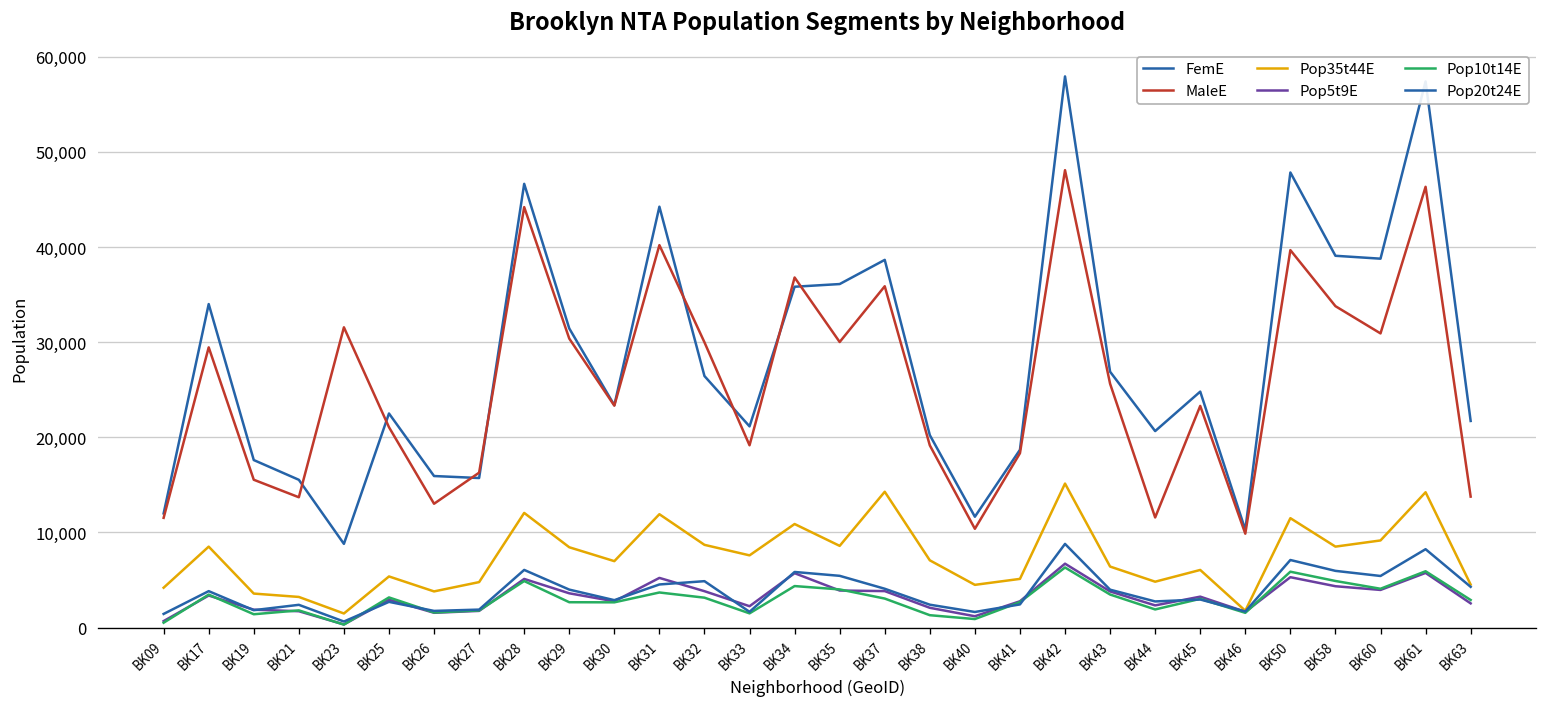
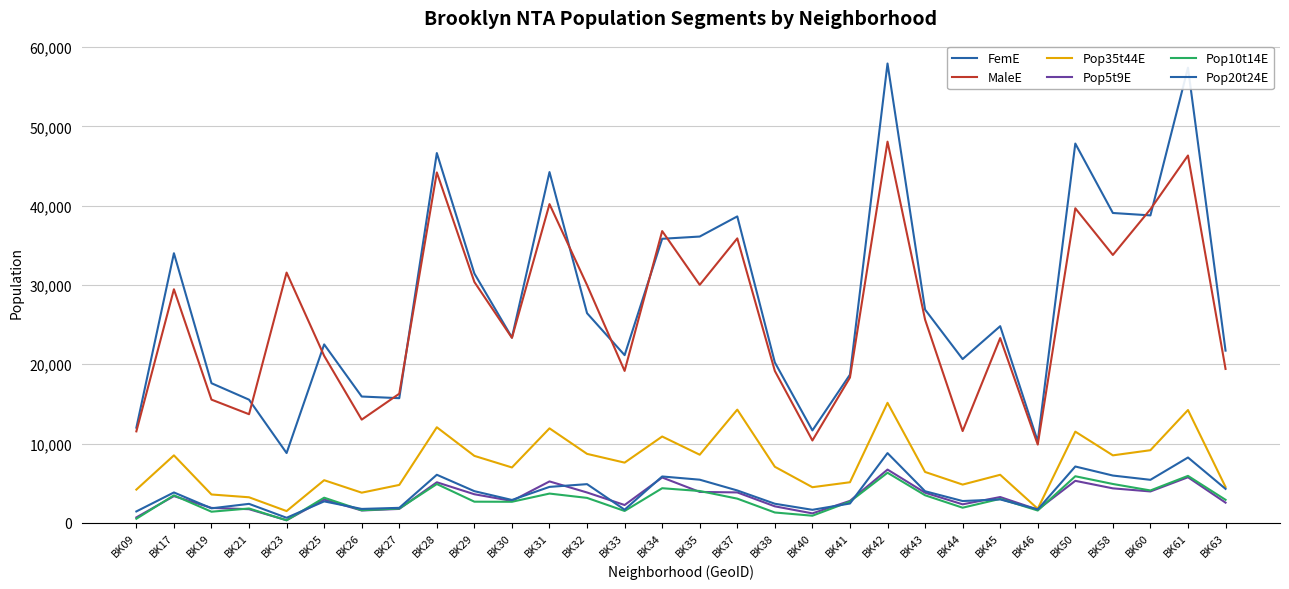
  {
    "MaleE": {
      "BK09": "12,000",
      "BK17": "29,000",
      "BK19": "16,000",
      "BK21": "14,000",
      "BK23": "32,000",
      "BK25": "21,000",
      "BK26": "13,000",
      "BK27": "16,000",
      "BK28": "44,000",
      "BK29": "30,000",
      "BK31": "40,000",
      "BK32": "30,000",
      "BK33": "19,000",
      "BK34": "37,000",
      "BK35": "30,000",
      "BK37": "36,000",
      "BK38": "19,000",
      "BK40": "10,000",
      "BK41": "18,000",
      "BK42": "48,000",
      "BK43": "26,000",
      "BK44": "12,000",
      "BK45": "23,000",
      "BK46": "10,000",
      "BK50": "40,000",
      "BK58": "34,000",
-     "BK60": "31,000",
+     "BK60": "40,000",
      "BK61": "46,000",
-     "BK63": "14,000"
+     "BK63": "19,000"
    },
    "Pop35t44E": {
      "BK09": "4,000",
      "BK17": "9,000",
      "BK19": "4,000",
      "BK21": "3,000",
      "BK23": "1,000",
      "BK25": "5,000",
      "BK26": "4,000",
      "BK27": "5,000",
      "BK28": "12,000",
      "BK29": "8,000",
      "BK30": "7,000",
      "BK31": "12,000",
      "BK32": "9,000",
      "BK33": "8,000",
      "BK34": "11,000",
      "BK35": "9,000",
      "BK37": "14,000",
      "BK38": "7,000",
      "BK40": "4,000",
      "BK41": "5,000",
      "BK42": "15,000",
      "BK43": "6,000",
      "BK44": "5,000",
      "BK45": "6,000",
      "BK50": "12,000",
      "BK58": "9,000",
      "BK60": "9,000",
      "BK61": "14,000"
    },
    "Pop5t9E": {
      "BK29": "4,000",
      "BK31": "5,000",
      "BK32": "4,000",
      "BK33": "2,000",
      "BK38": "2,000",
      "BK42": "7,000",
      "BK44": "2,000",
      "BK50": "5,000",
      "BK58": "4,000",
      "BK63": "3,000"
    },
    "Pop10t14E": {
      "BK19": "1,000",
      "BK29": "3,000",
      "BK31": "4,000",
      "BK32": "3,000",
      "BK34": "4,000",
      "BK37": "3,000",
      "BK38": "1,000",
      "BK42": "6,000",
      "BK43": "3,000",
      "BK44": "2,000",
      "BK50": "6,000",
      "BK58": "5,000",
      "BK63": "3,000"
    }
  }
